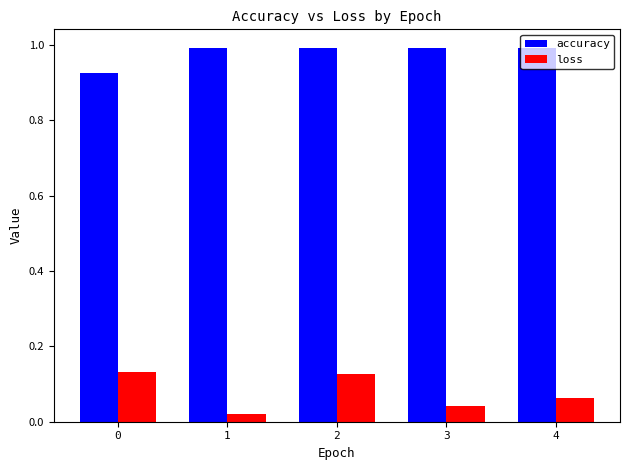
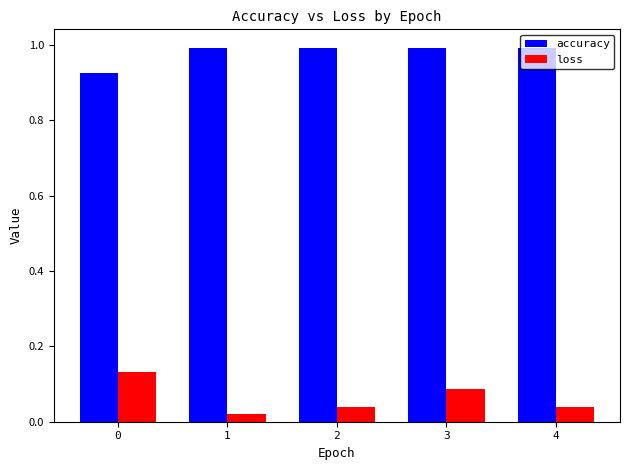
  {
    "accuracy": {
      "0": 0.93,
      "1": 0.99,
      "2": 0.99,
      "3": 0.99
    },
    "loss": {
      "0": 0.13,
      "1": 0.02,
-     "2": 0.13,
-     "3": 0.04,
-     "4": 0.06
+     "2": 0.04,
+     "3": 0.09,
+     "4": 0.04
    }
  }
